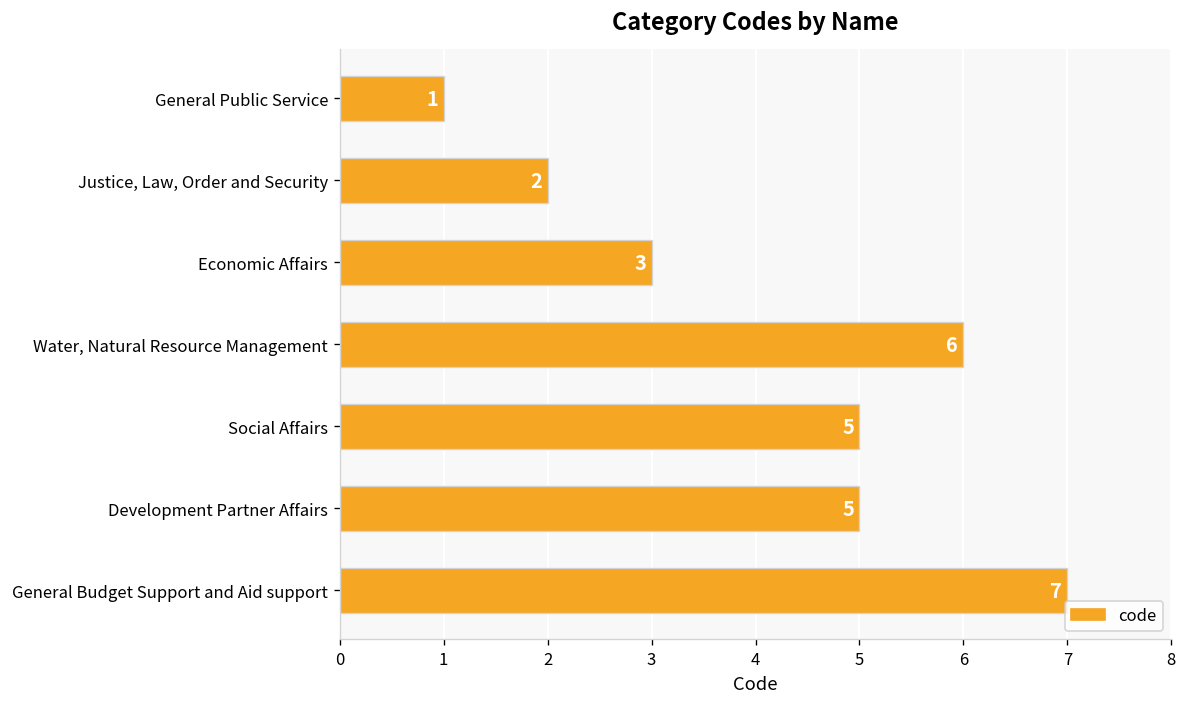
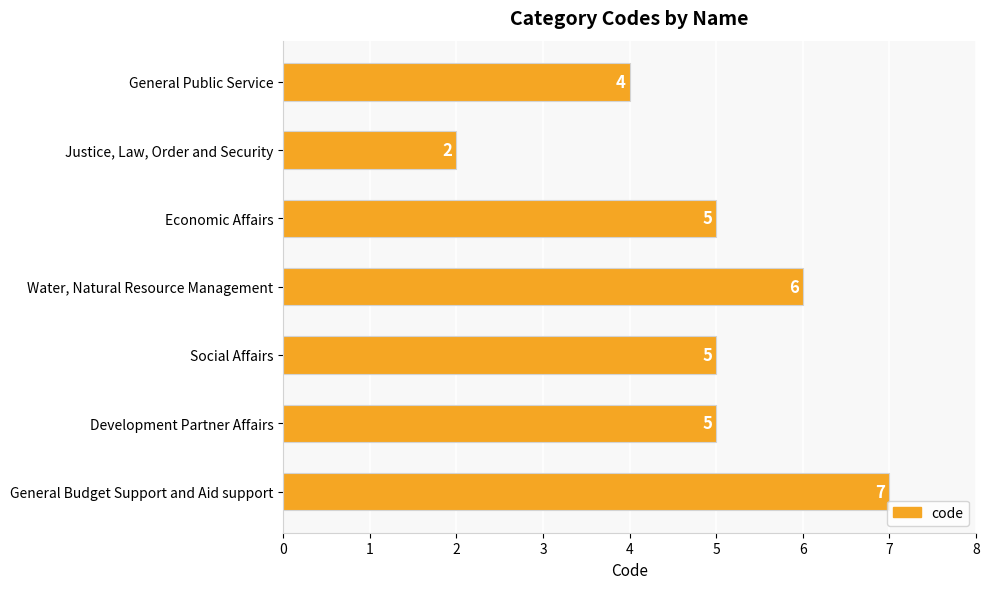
  {
-   "General Public Service": 1,
+   "General Public Service": 4,
    "Justice, Law, Order and Security": 2,
-   "Economic Affairs": 3,
+   "Economic Affairs": 5,
    "Water, Natural Resource Management": 6,
    "Social Affairs": 5,
    "Development Partner Affairs": 5,
    "General Budget Support and Aid support": 7
  }
